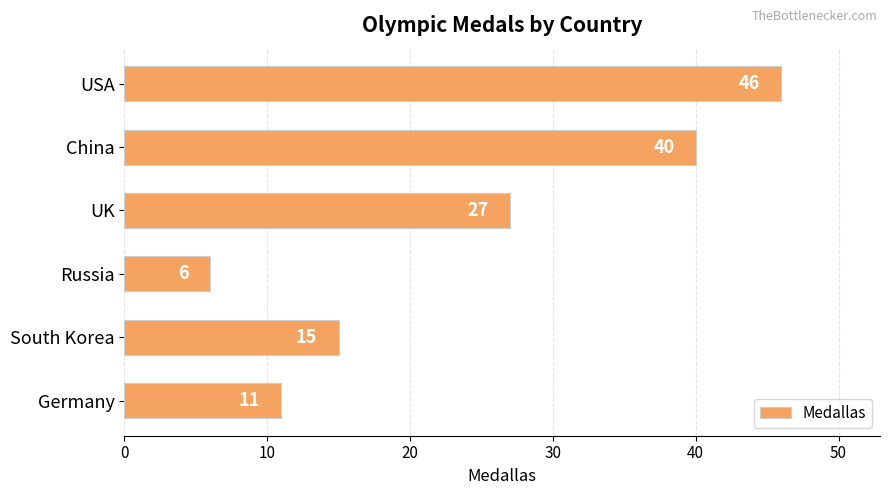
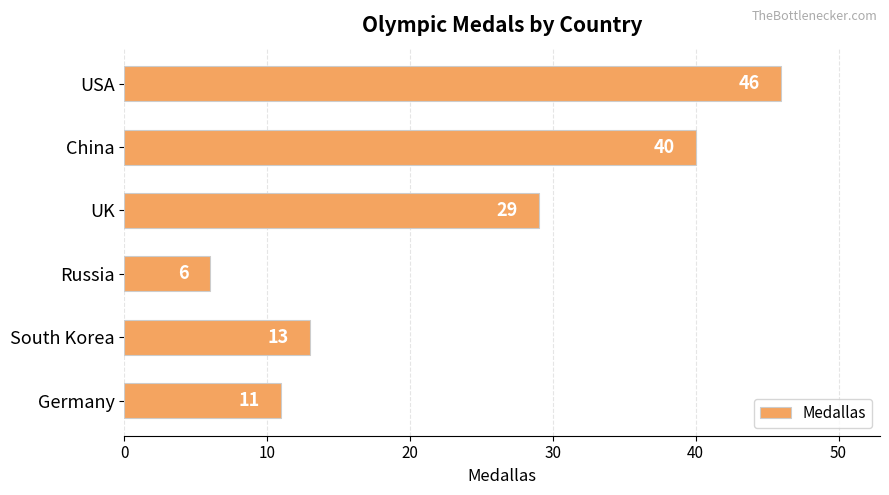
  {
    "USA": 46,
    "China": 40,
-   "UK": 27,
+   "UK": 29,
    "Russia": 6,
-   "South Korea": 15,
+   "South Korea": 13,
    "Germany": 11
  }
